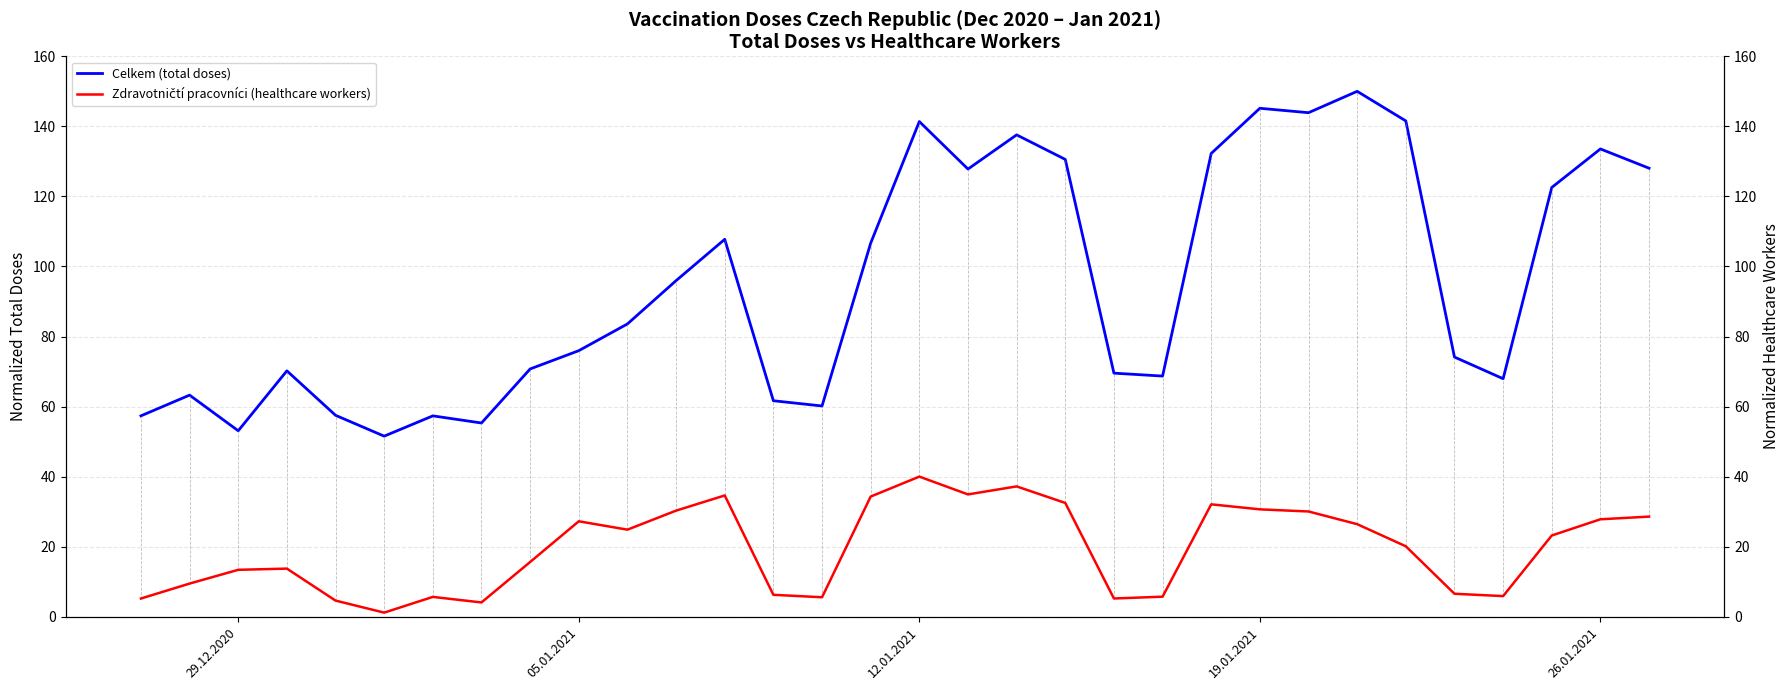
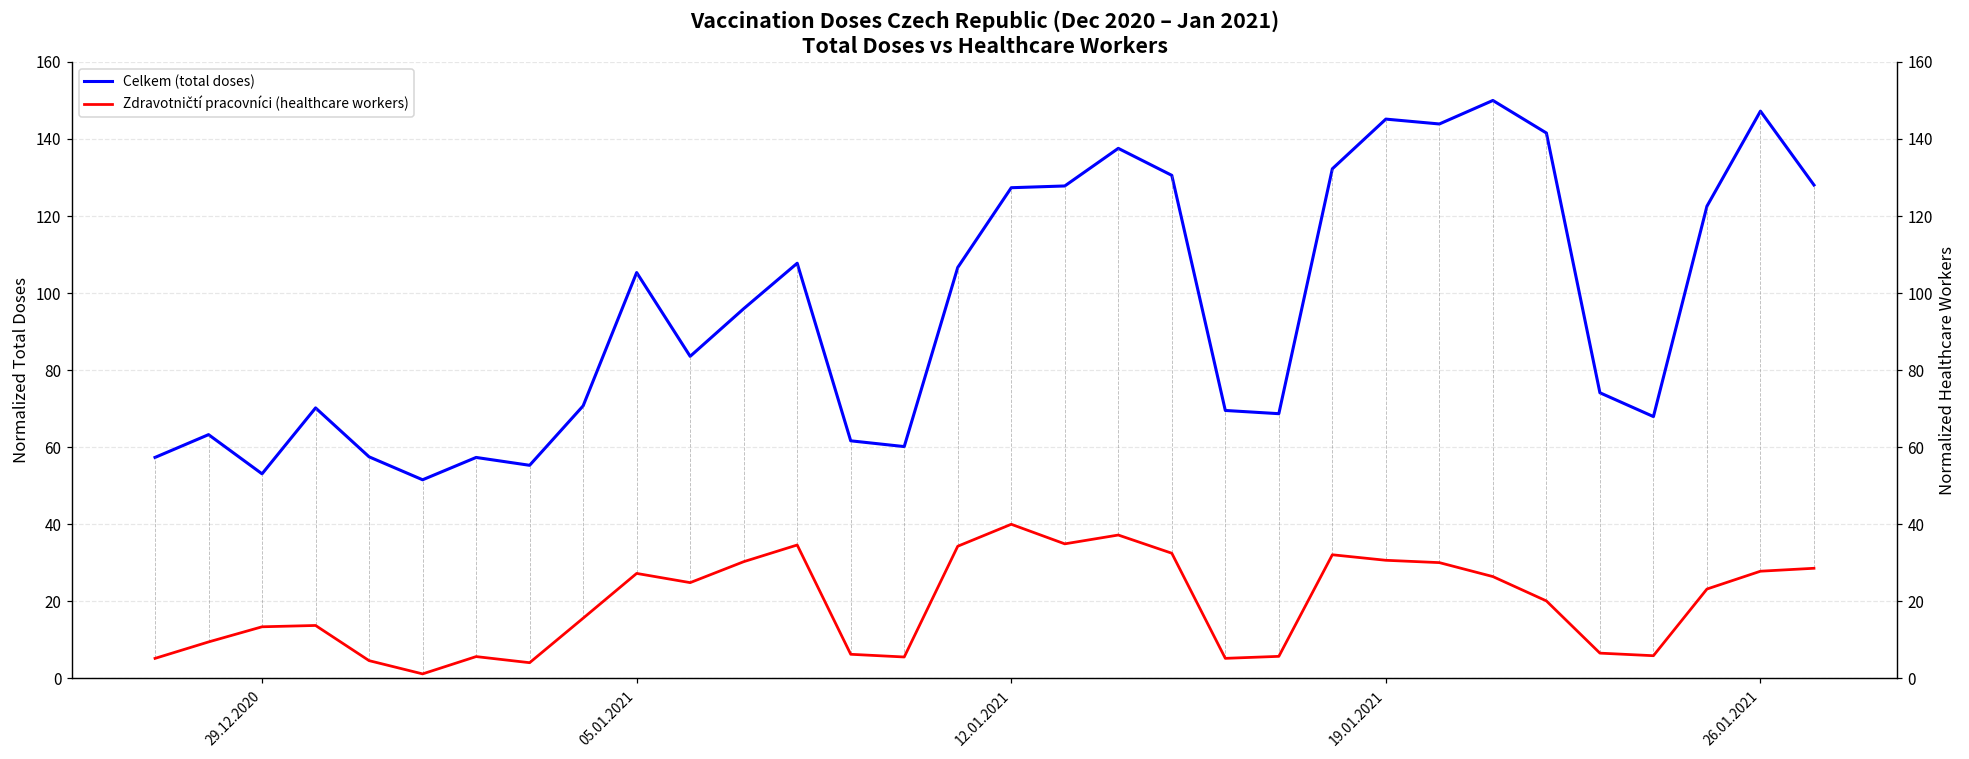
  {
    "Celkem (total doses)": {
-     "05.01.2021": 76,
-     "12.01.2021": 141,
-     "26.01.2021": 134
+     "05.01.2021": 105,
+     "12.01.2021": 127,
+     "26.01.2021": 147
    },
    "Zdravotničtí pracovníci (healthcare workers)": {
      "29.12.2020": 13,
      "05.01.2021": 27,
      "12.01.2021": 40,
      "19.01.2021": 31,
      "26.01.2021": 28
    }
  }
